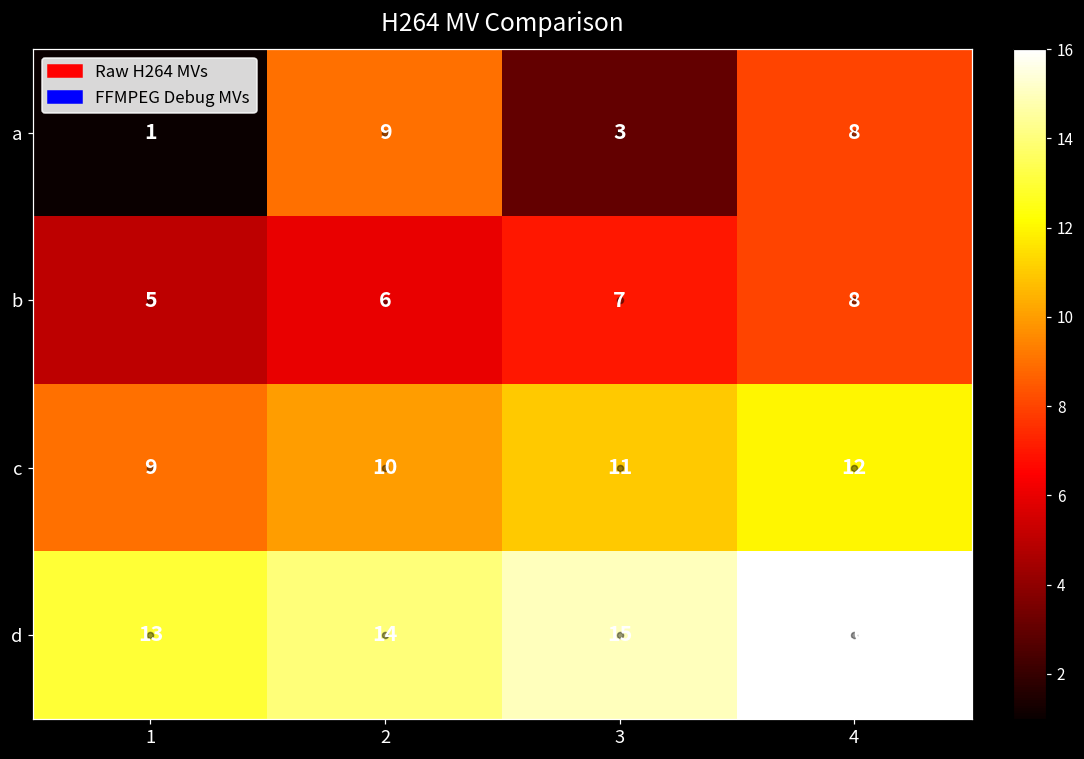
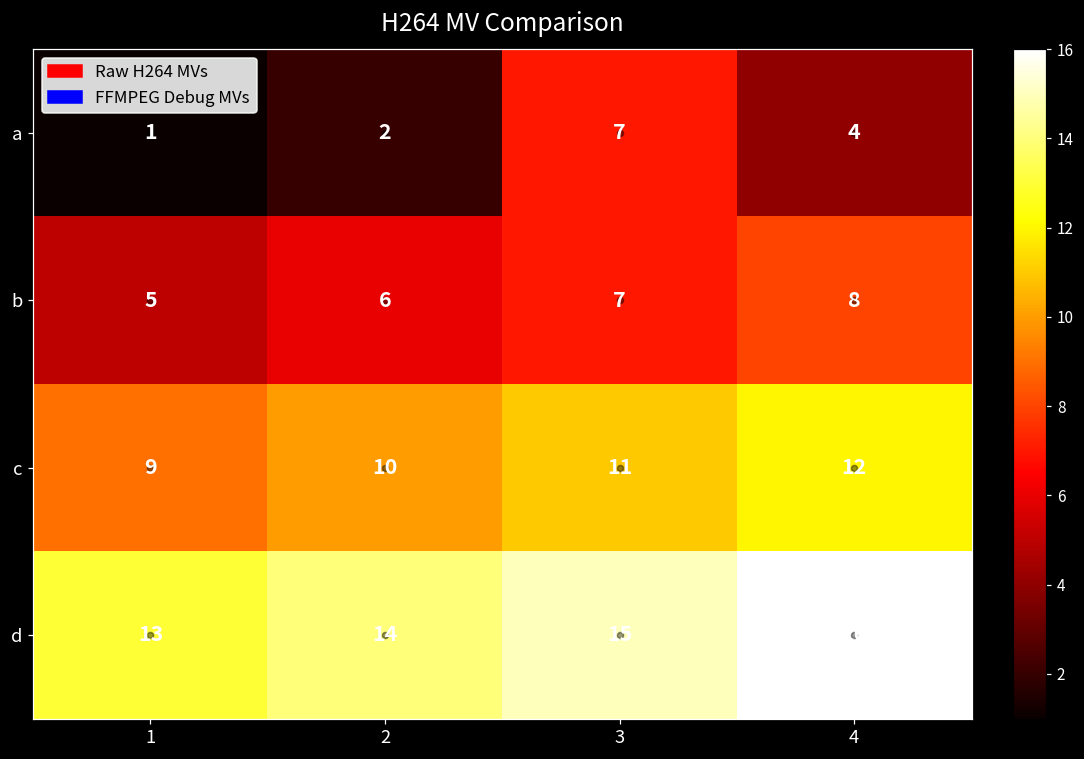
  {
    "a": {
-     "2": 9,
-     "3": 3,
-     "4": 8
+     "2": 2,
+     "3": 7,
+     "4": 4
    }
  }
